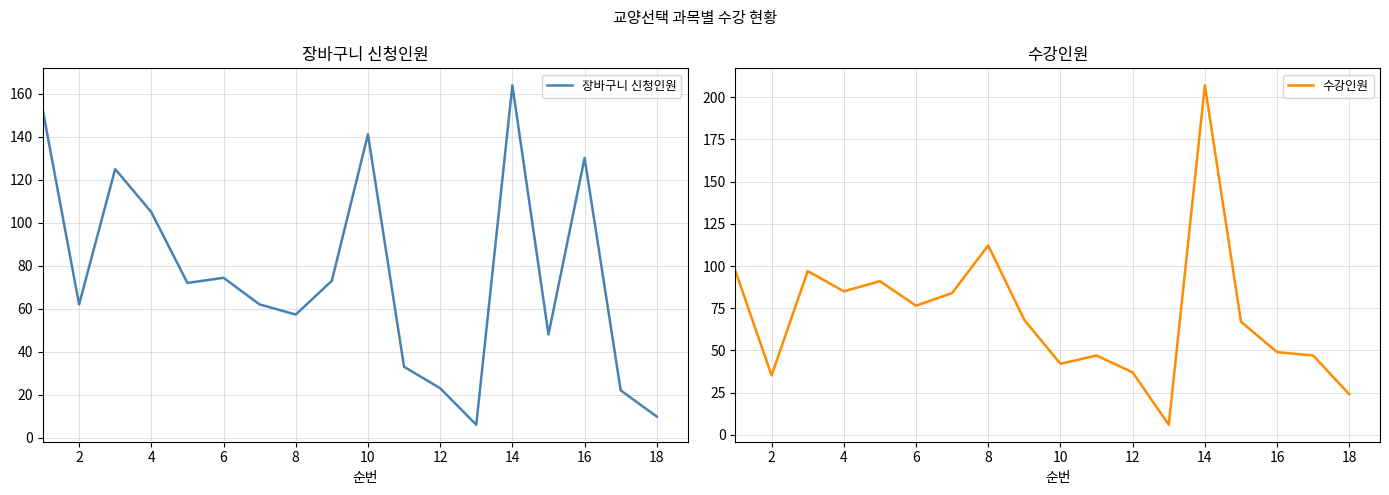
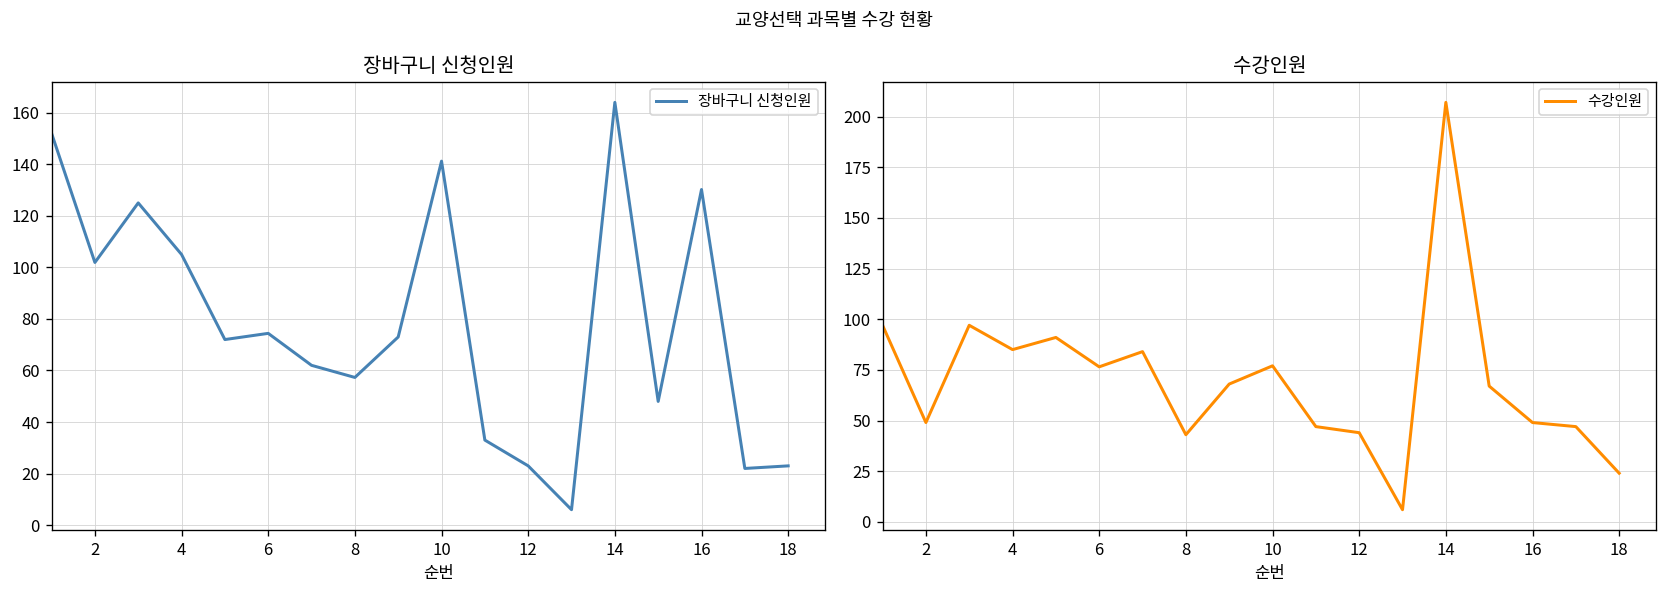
  {
    "장바구니 신청인원": {
-     "2": 62,
+     "2": 102,
      "4": 105,
      "6": 74,
      "8": 57,
      "10": 141,
      "12": 23,
      "14": 164,
      "16": 130,
-     "18": 10
+     "18": 23
    },
    "수강인원": {
-     "2": 35,
+     "2": 49,
      "4": 85,
      "6": 77,
-     "8": 112,
-     "10": 42,
-     "12": 37,
+     "8": 43,
+     "10": 77,
+     "12": 44,
      "14": 207,
      "16": 49,
      "18": 24
    }
  }
